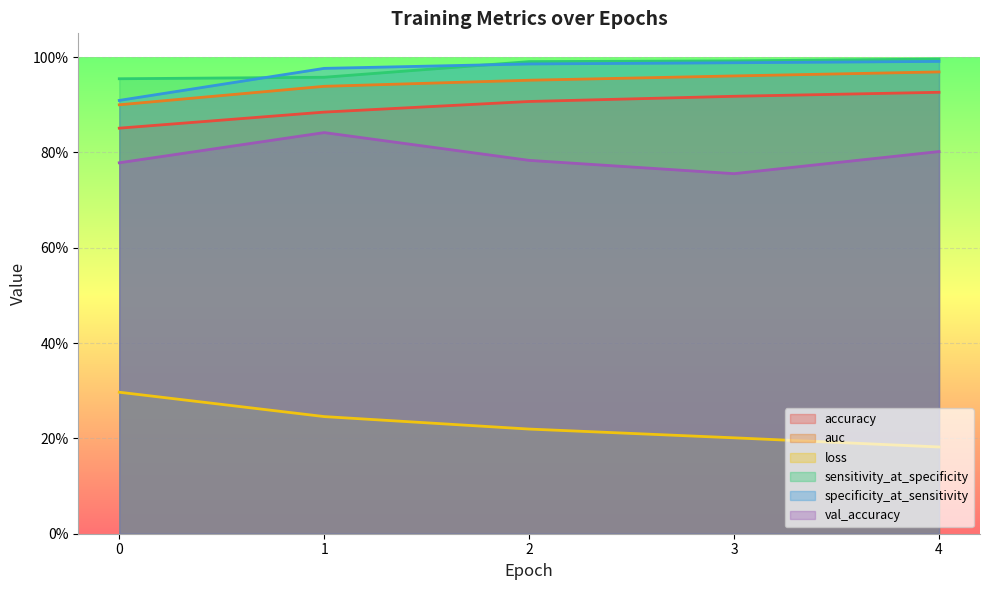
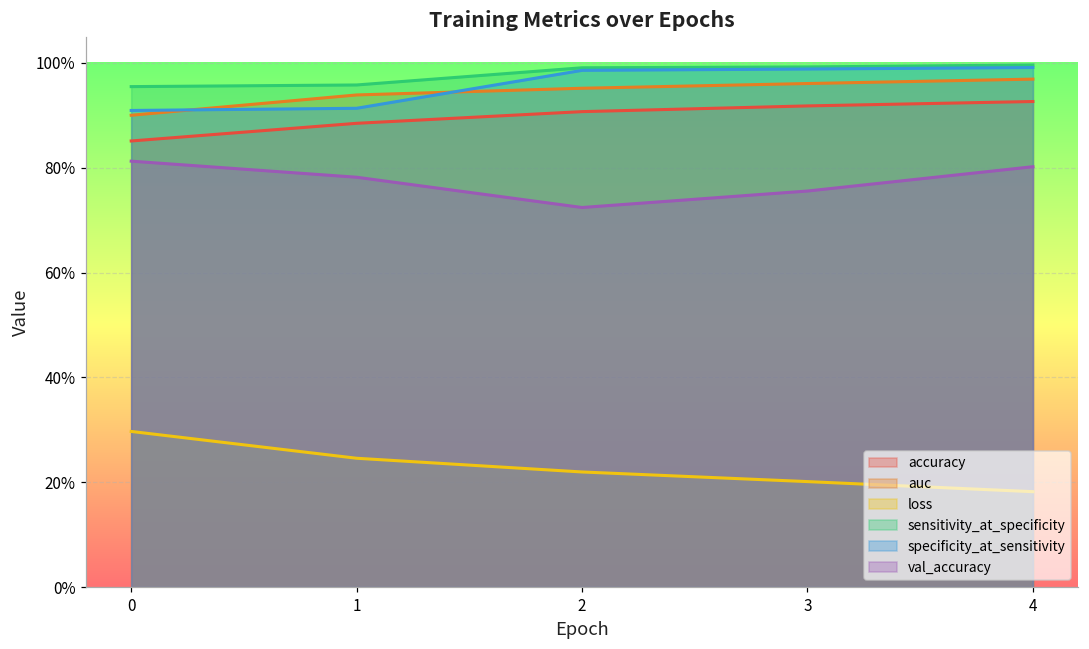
  {
    "sensitivity_at_specificity": {
      "0": "95%",
      "1": "96%"
    },
    "specificity_at_sensitivity": {
      "0": "91%",
-     "1": "98%"
+     "1": "91%"
    },
    "val_accuracy": {
-     "0": "78%",
-     "1": "84%",
-     "2": "78%",
+     "0": "81%",
+     "1": "78%",
+     "2": "72%",
      "3": "76%",
      "4": "80%"
    }
  }
